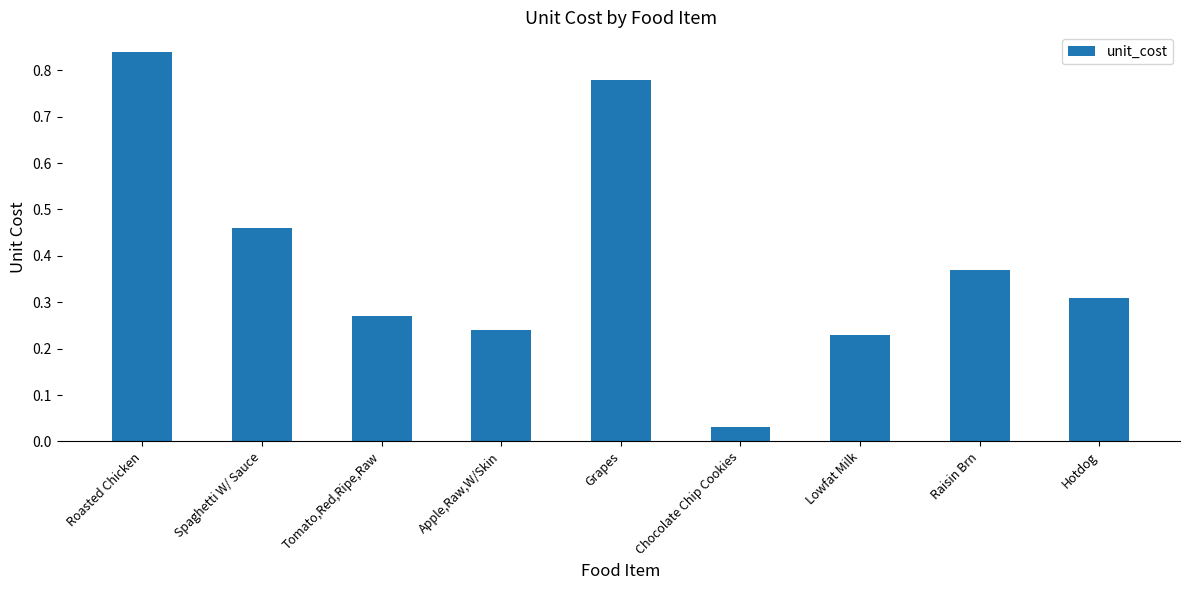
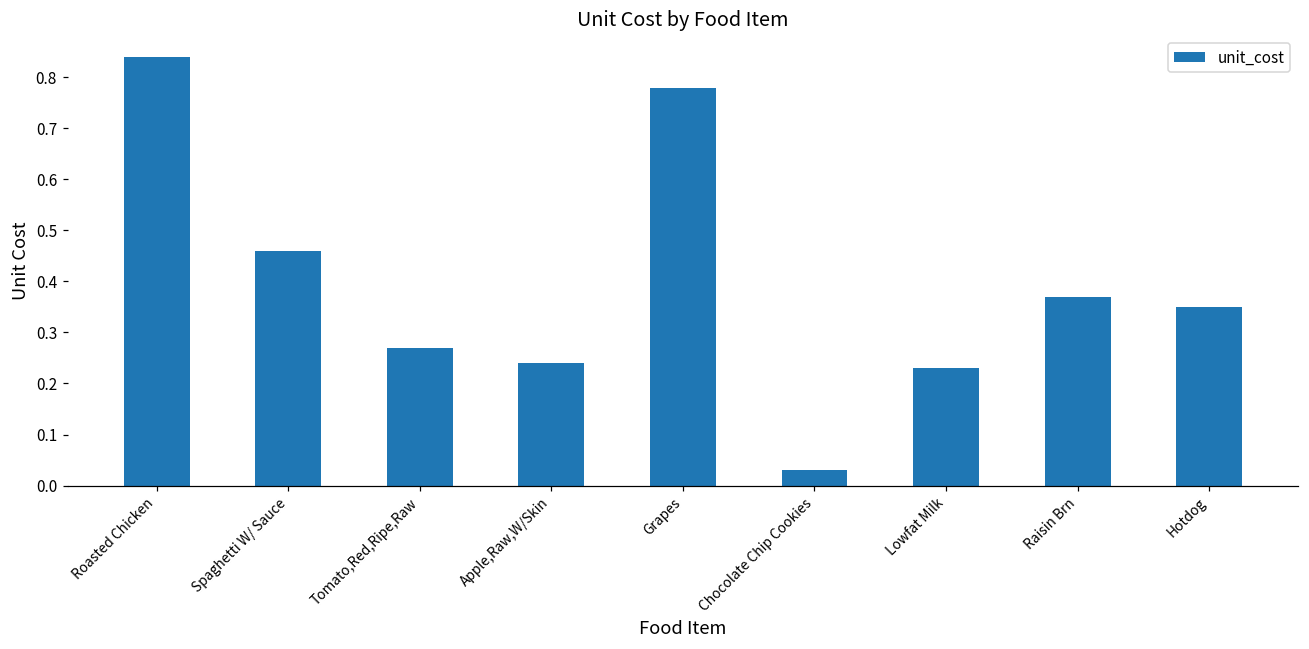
  {
    "Roasted Chicken": 0.84,
    "Spaghetti W/ Sauce": 0.46,
    "Tomato,Red,Ripe,Raw": 0.27,
    "Apple,Raw,W/Skin": 0.24,
    "Grapes": 0.78,
    "Chocolate Chip Cookies": 0.03,
    "Lowfat Milk": 0.23,
    "Raisin Brn": 0.37,
-   "Hotdog": 0.31
+   "Hotdog": 0.35
  }
